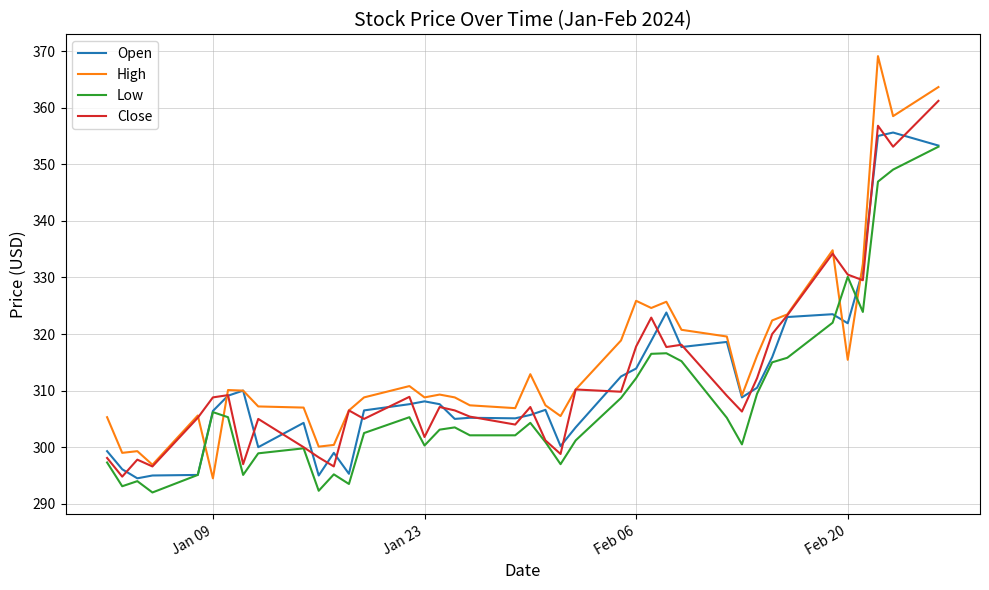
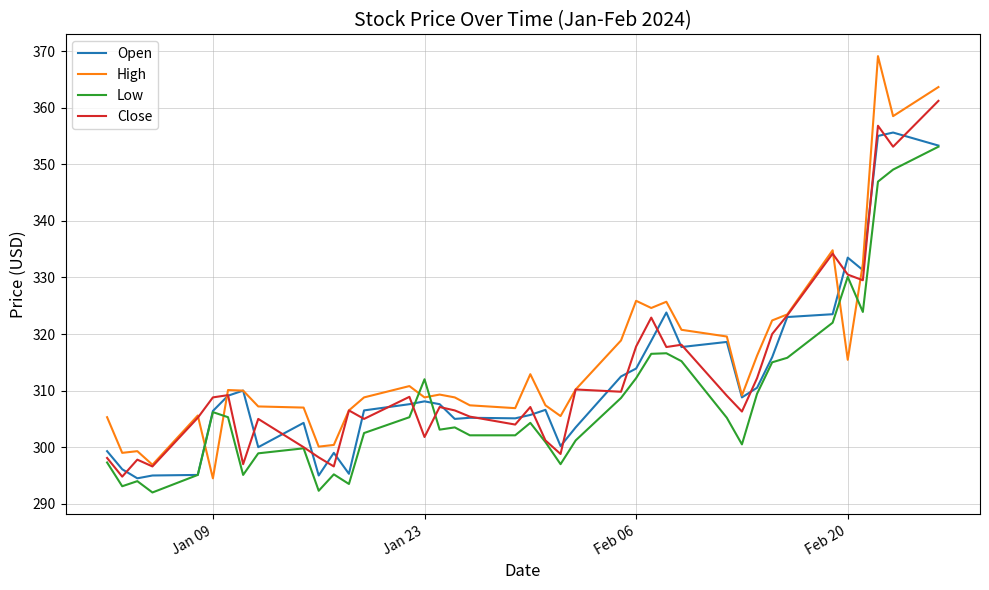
  {
    "Open": {
      "Jan 23": 308,
      "Feb 06": 314,
-     "Feb 20": 322
+     "Feb 20": 334
    },
    "High": {
      "Jan 09": 294,
      "Jan 23": 309,
      "Feb 06": 326,
      "Feb 20": 315
    },
    "Low": {
-     "Jan 23": 300,
+     "Jan 23": 312,
      "Feb 06": 312
    },
    "Close": {
      "Jan 09": 309,
      "Jan 23": 302,
      "Feb 06": 318
    }
  }
